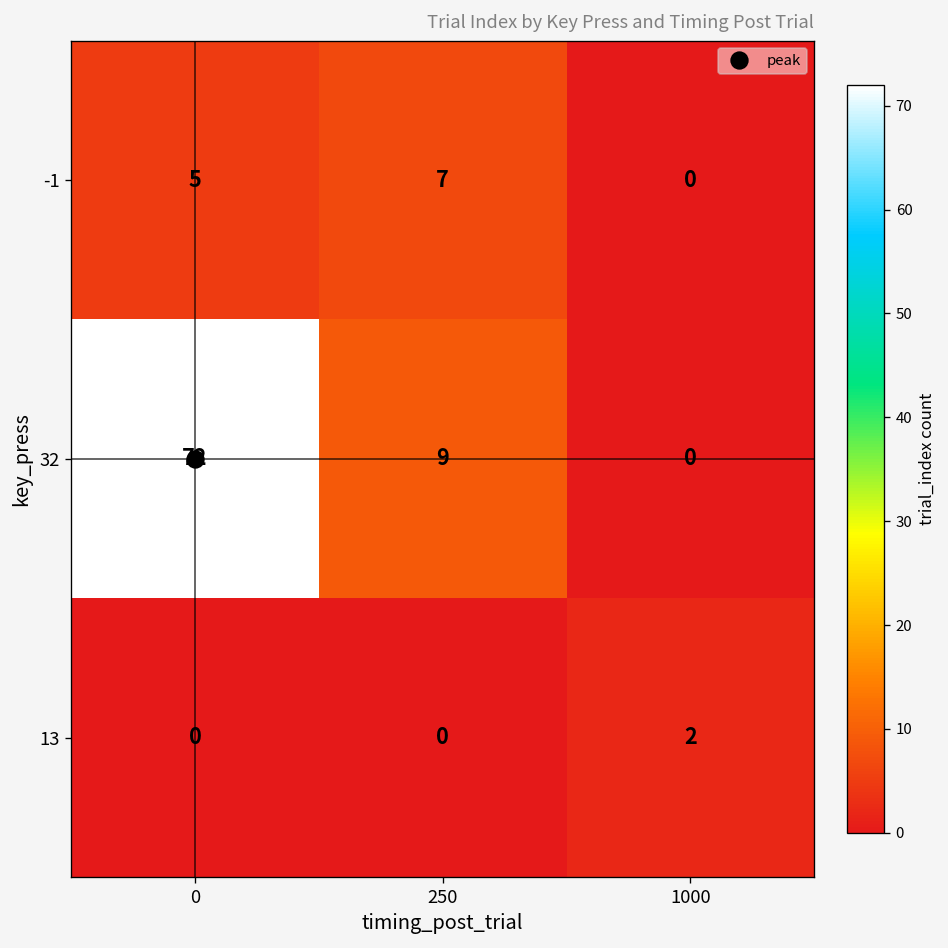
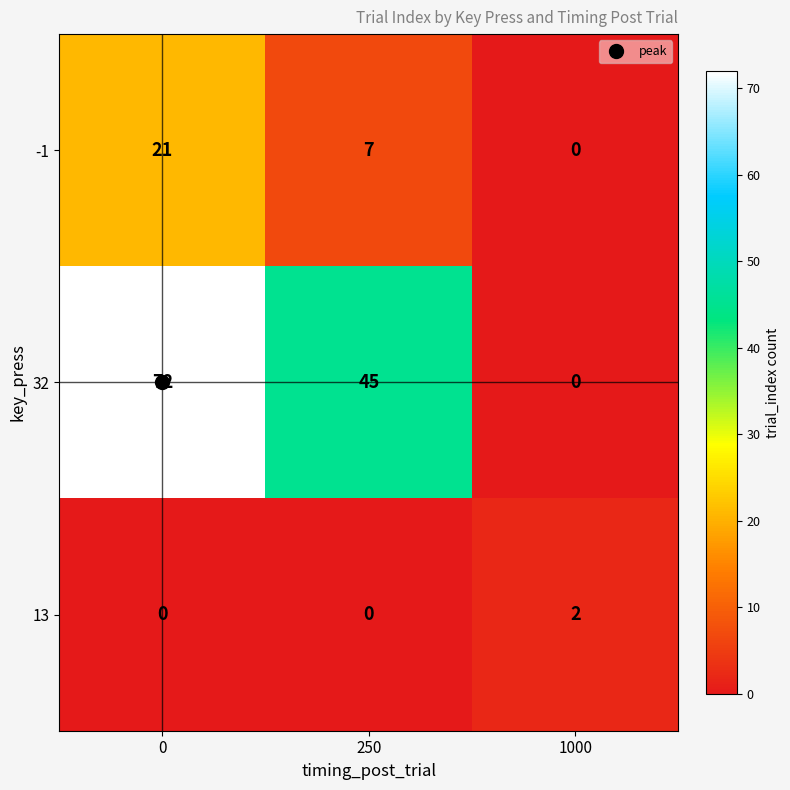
  {
    "-1": {
-     "0": 5,
+     "0": 21,
      "250": 7,
      "1000": 0
    },
    "32": {
-     "250": 9,
+     "250": 45,
      "1000": 0
    },
    "13": {
      "0": 0,
      "250": 0,
      "1000": 2
    }
  }
